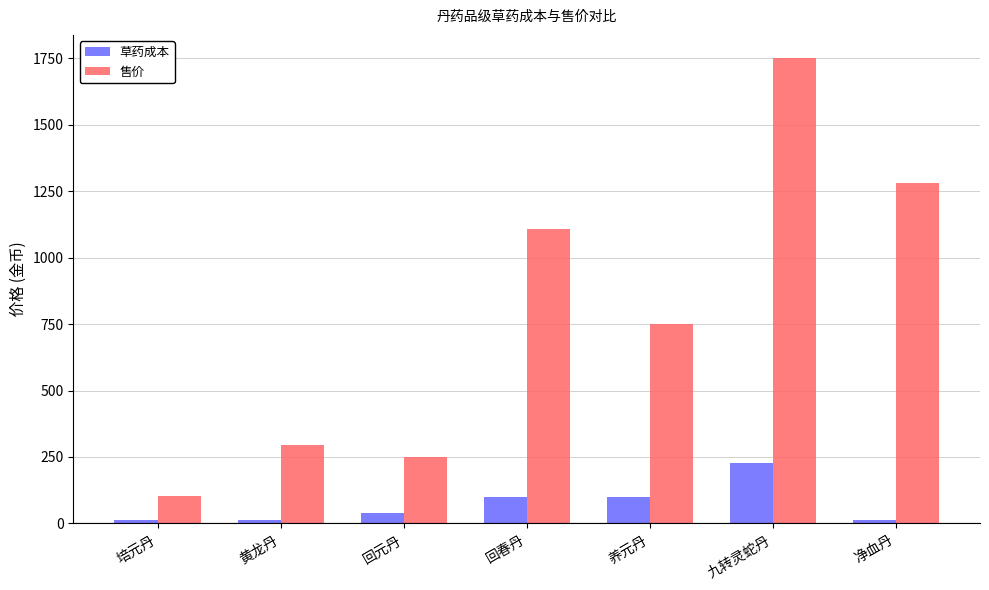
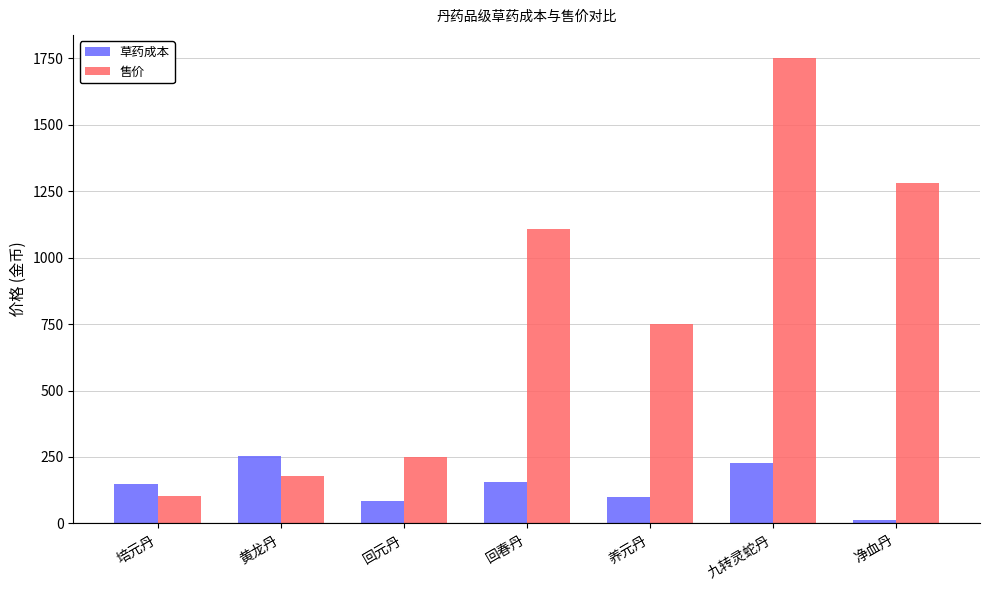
  {
    "草药成本": {
-     "培元丹": 10,
-     "黄龙丹": 10,
-     "回元丹": 40,
-     "回春丹": 100,
+     "培元丹": 150,
+     "黄龙丹": 260,
+     "回元丹": 90,
+     "回春丹": 160,
      "养元丹": 100,
      "九转灵蛇丹": 230,
      "净血丹": 10
    },
    "售价": {
      "培元丹": 100,
-     "黄龙丹": 290,
+     "黄龙丹": 180,
      "回元丹": 250,
      "回春丹": 1110,
      "养元丹": 750,
      "九转灵蛇丹": 1750,
      "净血丹": 1280
    }
  }
